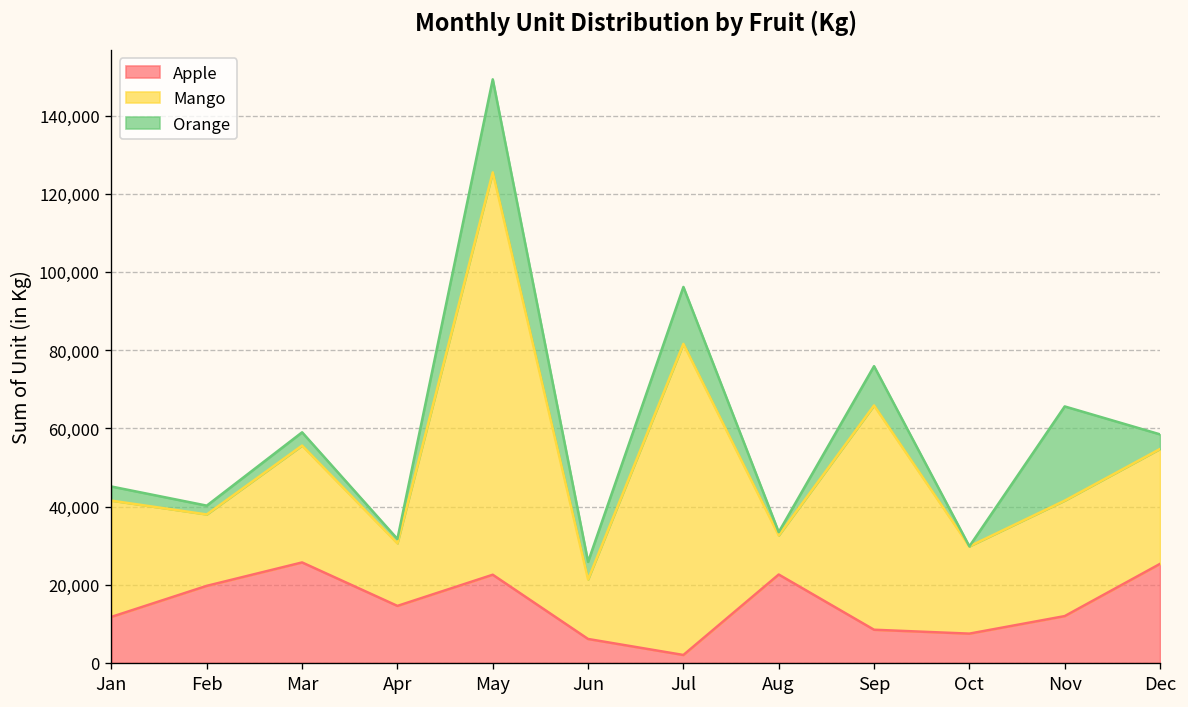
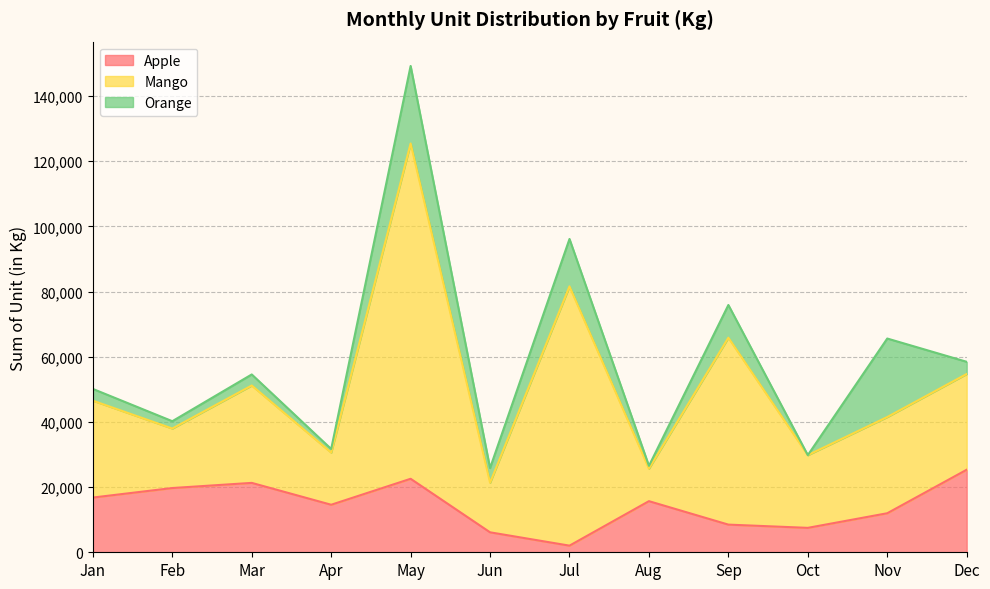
  {
    "Apple": {
-     "Jan": "12,000",
+     "Jan": "17,000",
      "Feb": "20,000",
-     "Mar": "26,000",
+     "Mar": "21,000",
      "Apr": "15,000",
      "May": "23,000",
      "Jun": "6,000",
      "Jul": "2,000",
-     "Aug": "23,000",
+     "Aug": "16,000",
      "Sep": "8,000",
      "Oct": "7,000",
      "Nov": "12,000",
      "Dec": "25,000"
    },
    "Mango": {
      "Jan": "30,000",
      "Feb": "18,000",
      "Mar": "30,000",
      "Apr": "16,000",
      "May": "103,000",
      "Jun": "15,000",
      "Jul": "80,000",
      "Aug": "10,000",
      "Sep": "57,000",
      "Nov": "30,000",
      "Dec": "29,000"
    },
    "Orange": {
      "Jan": "4,000",
      "Feb": "2,000",
      "Mar": "3,000",
      "Apr": "1,000",
      "May": "24,000",
      "Jun": "5,000",
      "Jul": "15,000",
      "Aug": "1,000",
      "Sep": "10,000",
      "Nov": "24,000",
      "Dec": "4,000"
    }
  }
